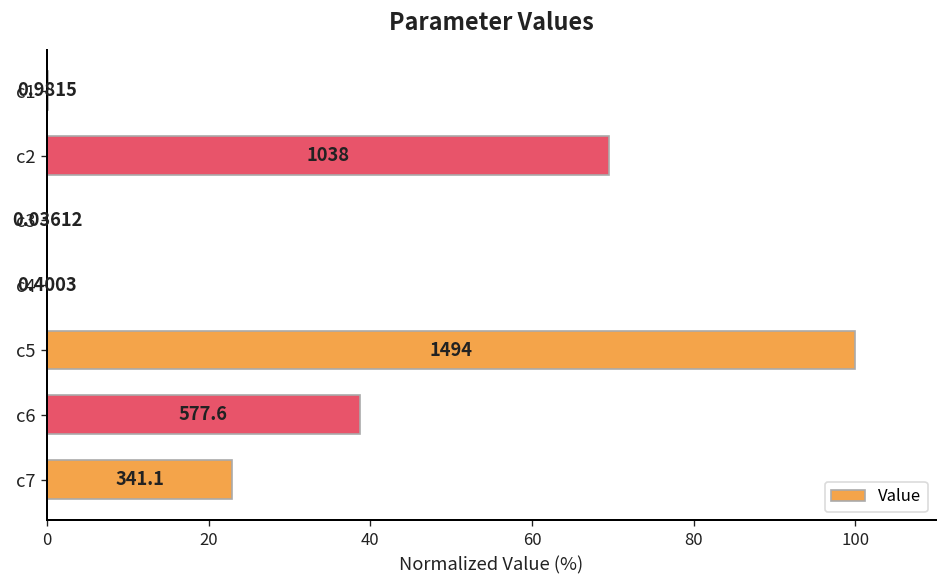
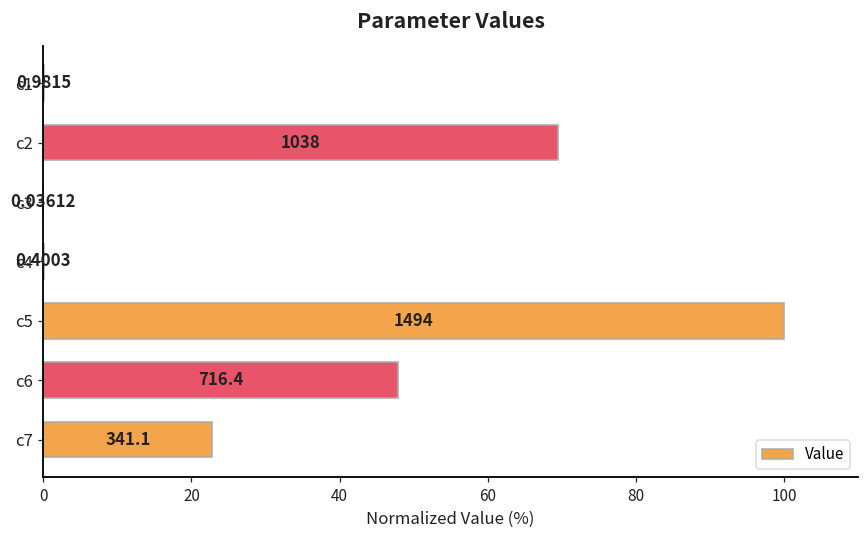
  {
-   "c6": 577.6
+   "c6": 716.4
  }
